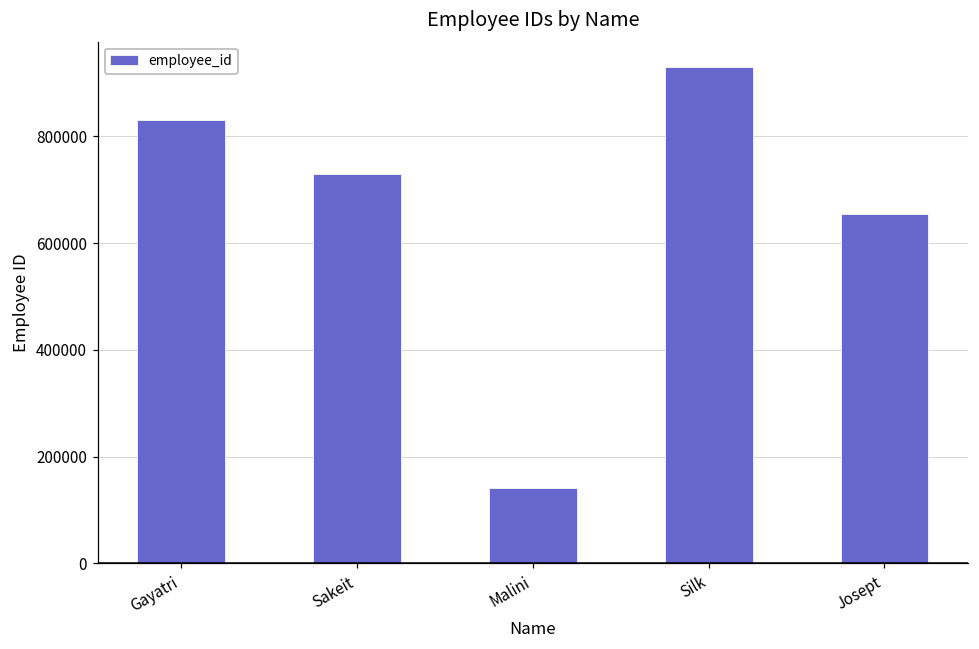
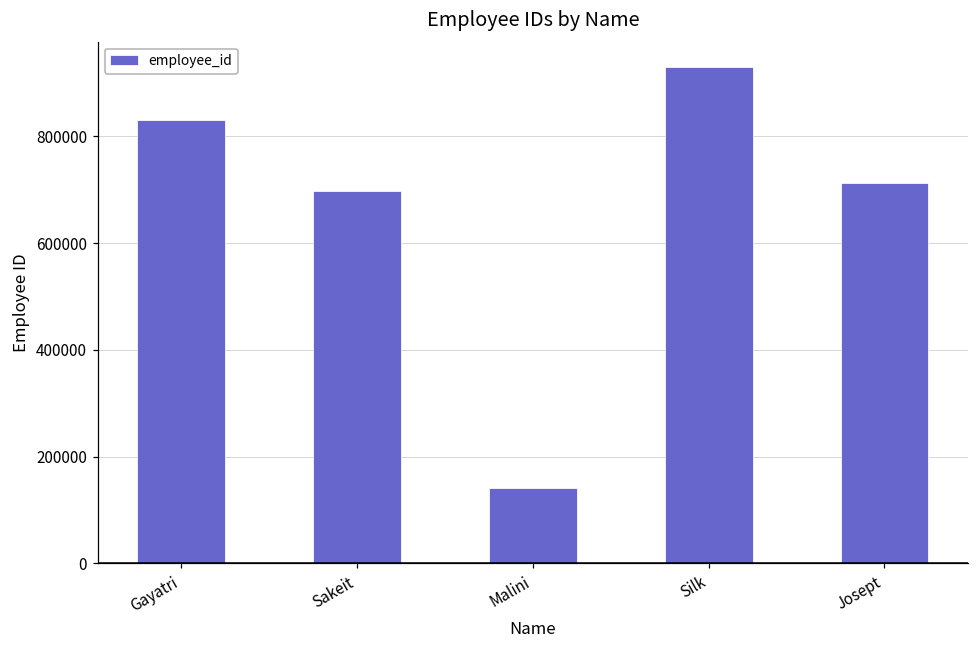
  {
    "Gayatri": 830000,
-   "Sakeit": 730000,
+   "Sakeit": 700000,
    "Malini": 140000,
    "Silk": 930000,
-   "Josept": 660000
+   "Josept": 710000
  }
